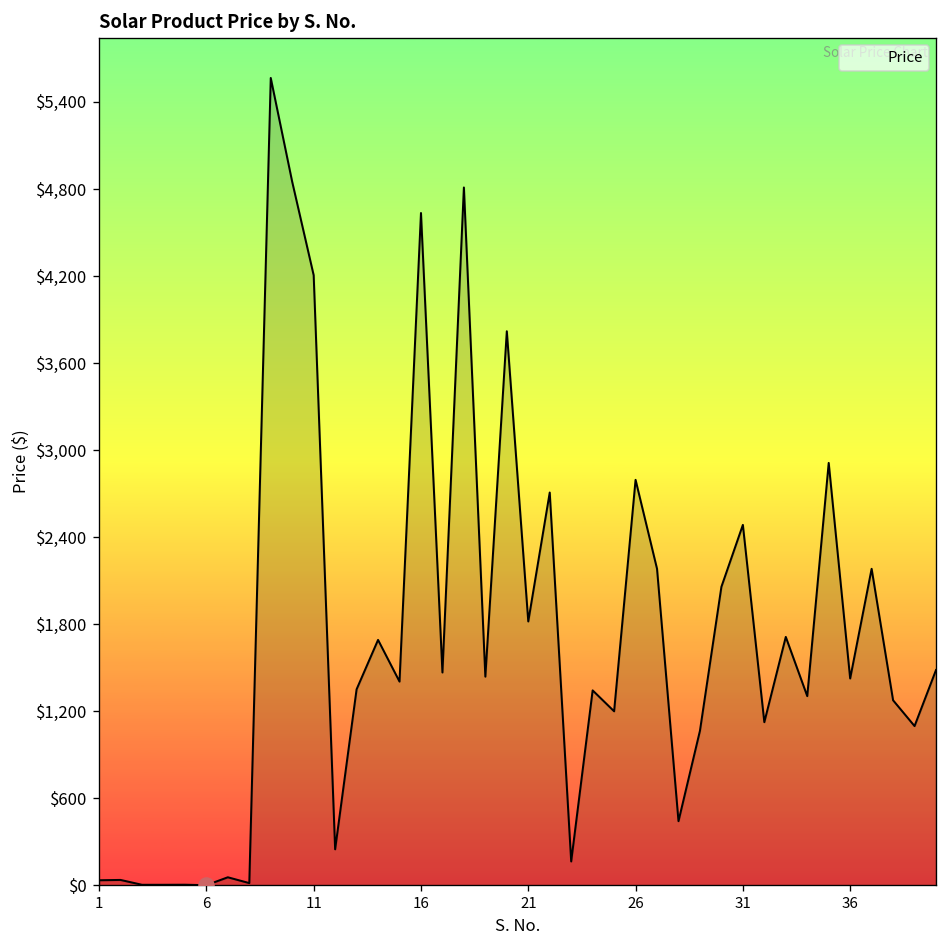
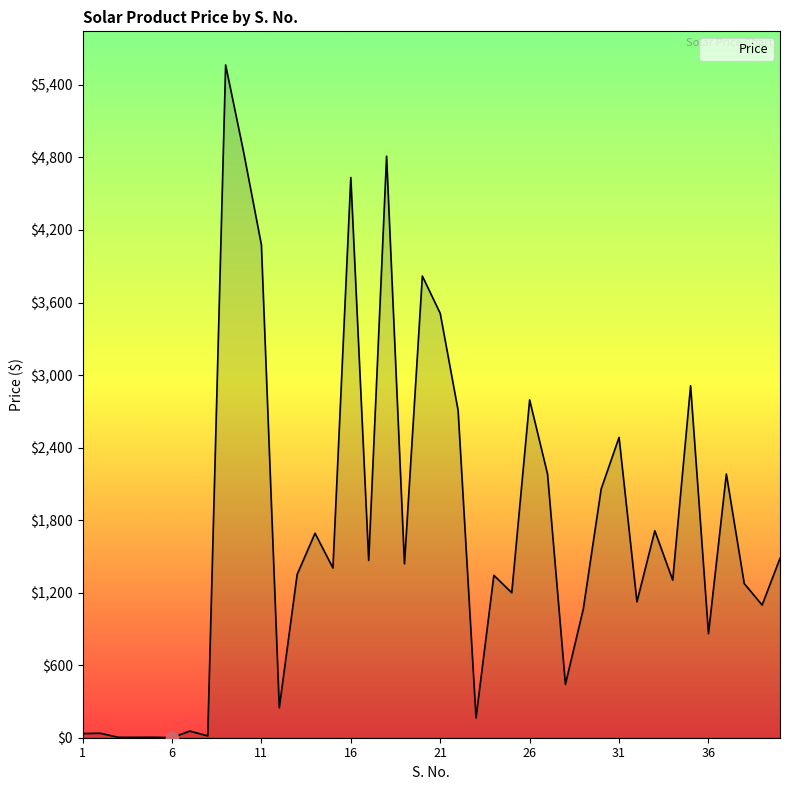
  {
    "Price": {
      "1": "$30",
-     "11": "$4,210",
+     "11": "$4,080",
      "16": "$4,630",
-     "21": "$1,820",
+     "21": "$3,510",
      "26": "$2,790",
      "31": "$2,480",
-     "36": "$1,430"
+     "36": "$860"
    }
  }
